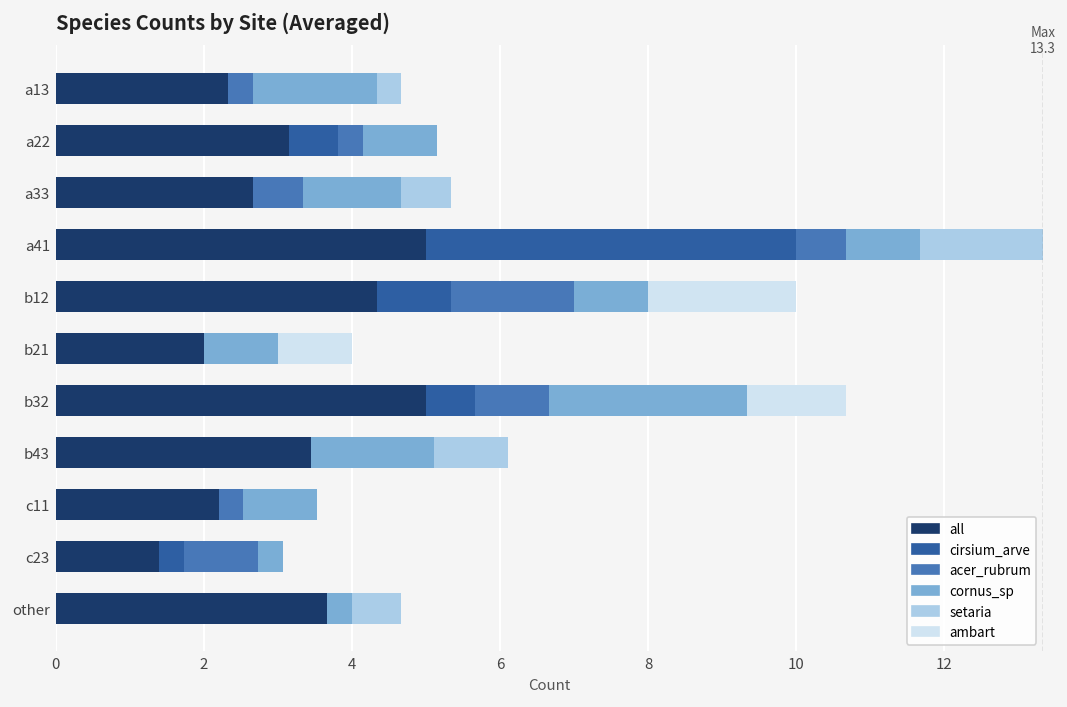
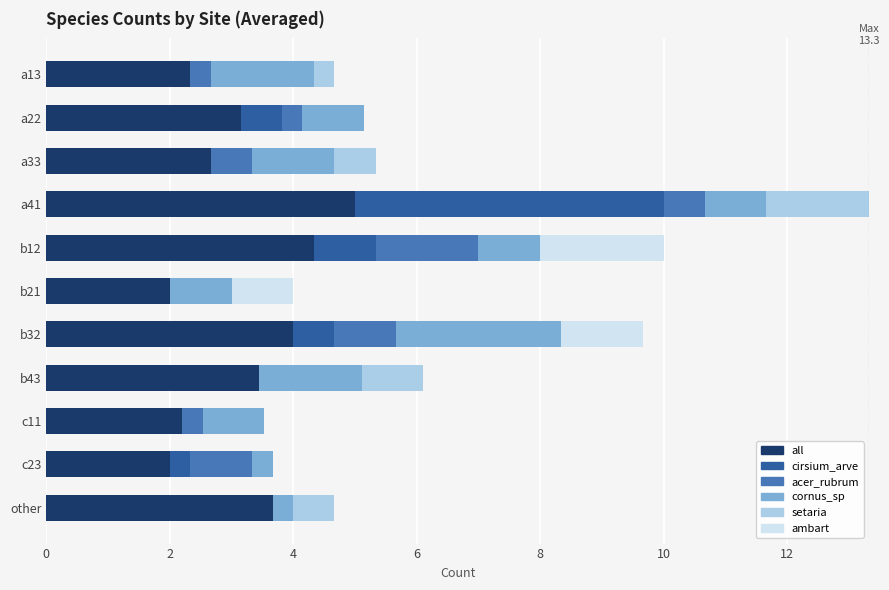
  {
    "all": {
      "a13": 2.3,
      "a22": 3.1,
      "a33": 2.7,
      "a41": 5.0,
      "b12": 4.3,
      "b21": 2.0,
-     "b32": 5,
+     "b32": 4,
      "b43": 3.4,
      "c11": 2.2,
-     "c23": 1.4,
+     "c23": 2.0,
      "other": 3.7
    }
  }
